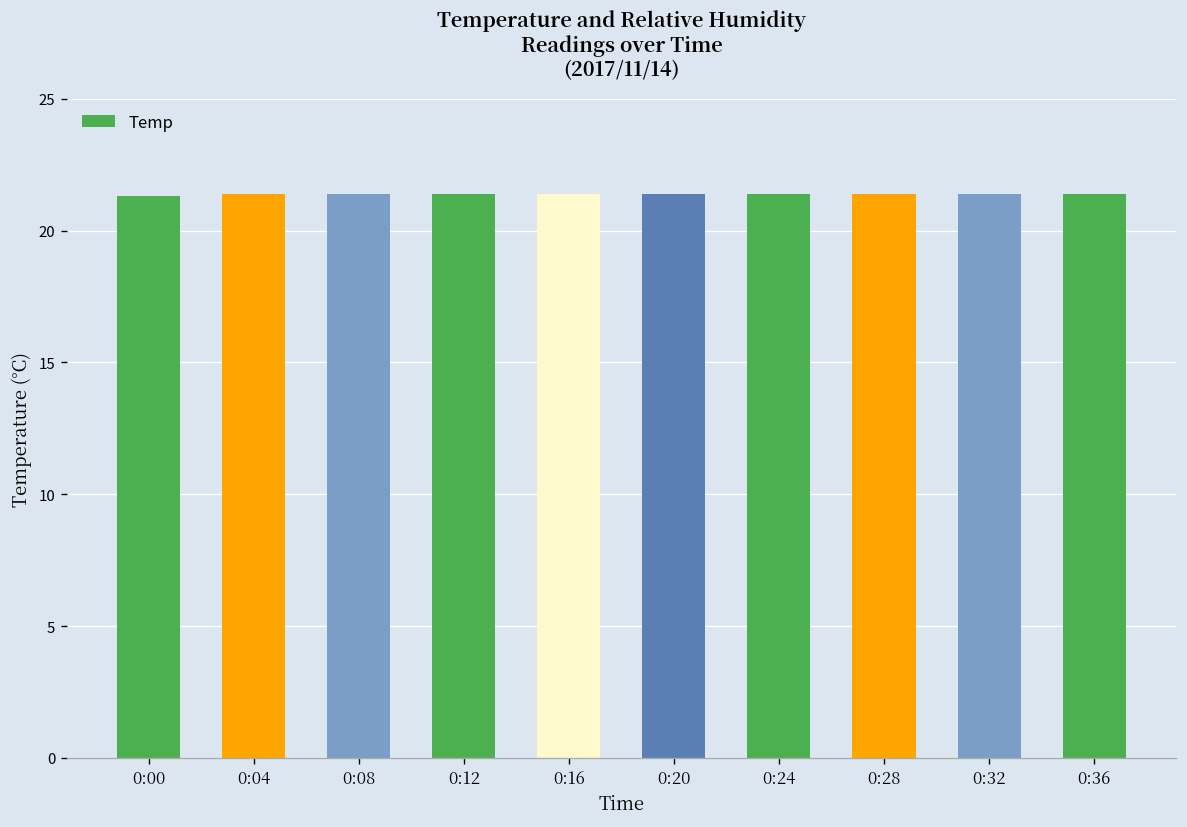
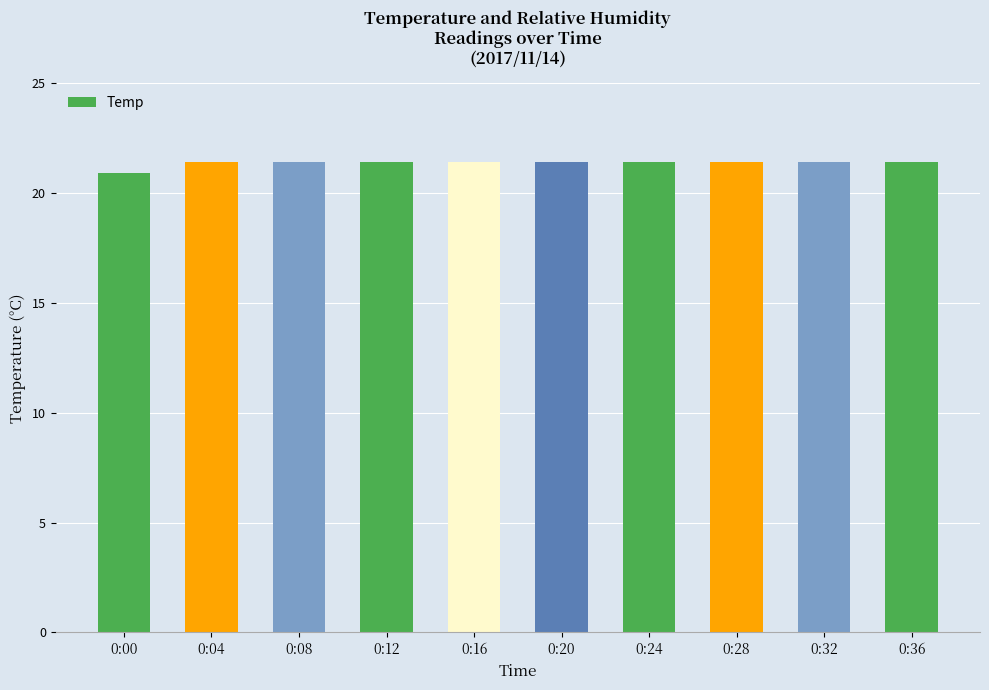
  {
-   "0:00": 21.3,
+   "0:00": 20.9,
    "0:04": 21.4,
    "0:08": 21.4,
    "0:12": 21.4,
    "0:16": 21.4,
    "0:20": 21.4,
    "0:24": 21.4,
    "0:28": 21.4,
    "0:32": 21.4,
    "0:36": 21.4
  }
